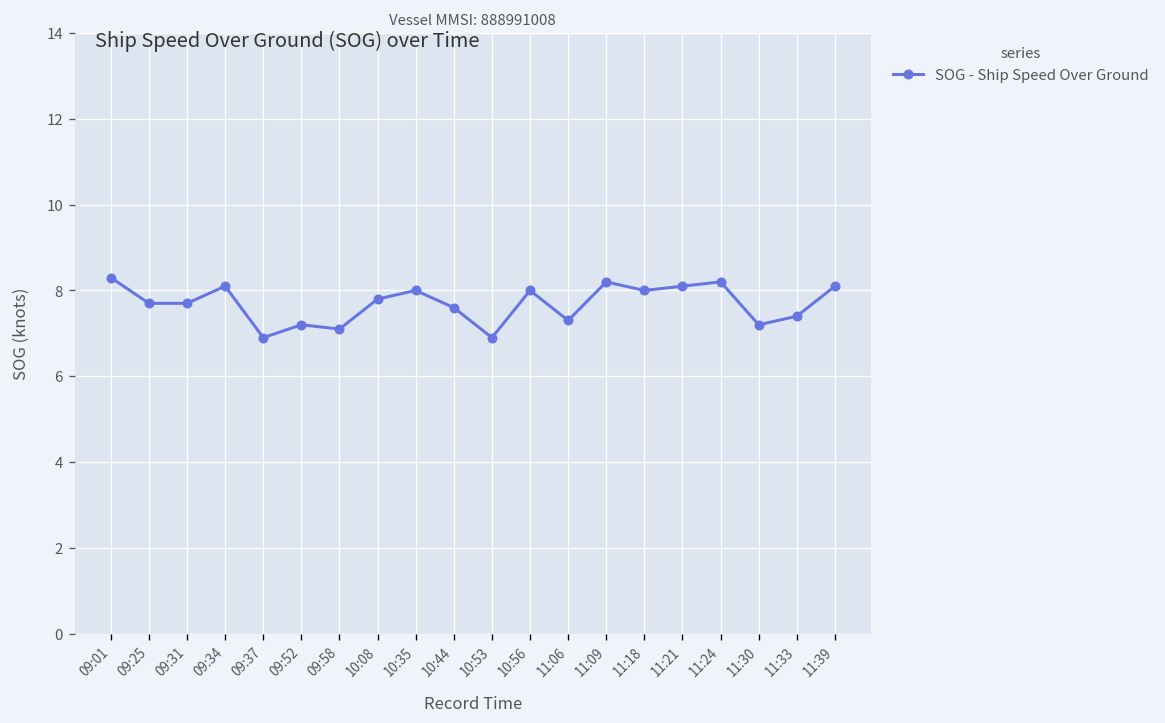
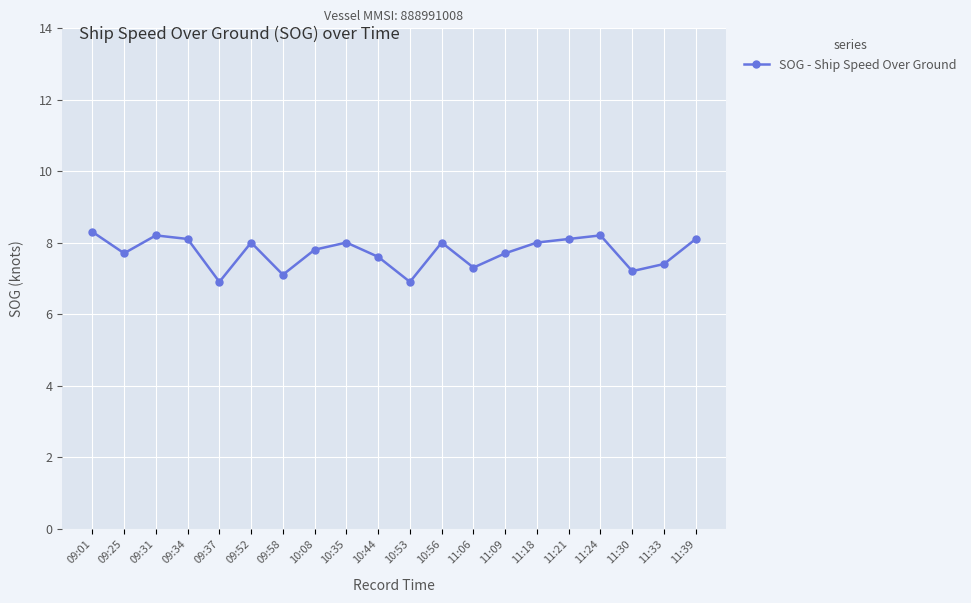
  {
    "09:01": 8.3,
    "09:25": 7.7,
-   "09:31": 7.7,
+   "09:31": 8.2,
    "09:34": 8.1,
    "09:37": 6.9,
-   "09:52": 7.2,
+   "09:52": 8.0,
    "09:58": 7.1,
    "10:08": 7.8,
    "10:35": 8.0,
    "10:44": 7.6,
    "10:53": 6.9,
    "10:56": 8.0,
    "11:06": 7.3,
-   "11:09": 8.2,
+   "11:09": 7.7,
    "11:18": 8.0,
    "11:21": 8.1,
    "11:24": 8.2,
    "11:30": 7.2,
    "11:33": 7.4,
    "11:39": 8.1
  }
